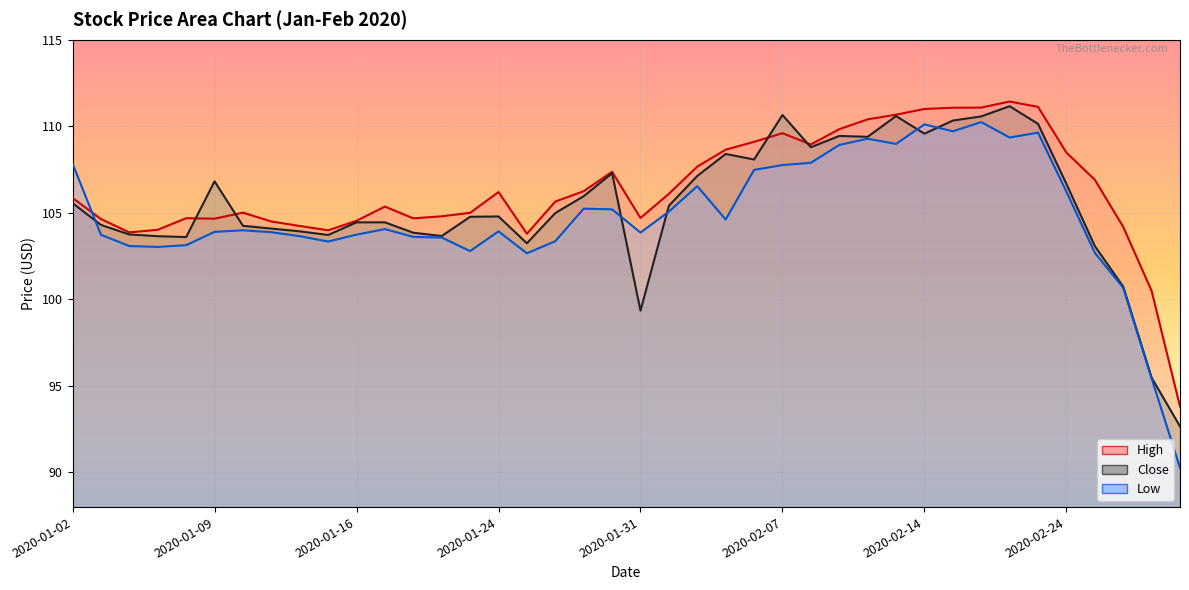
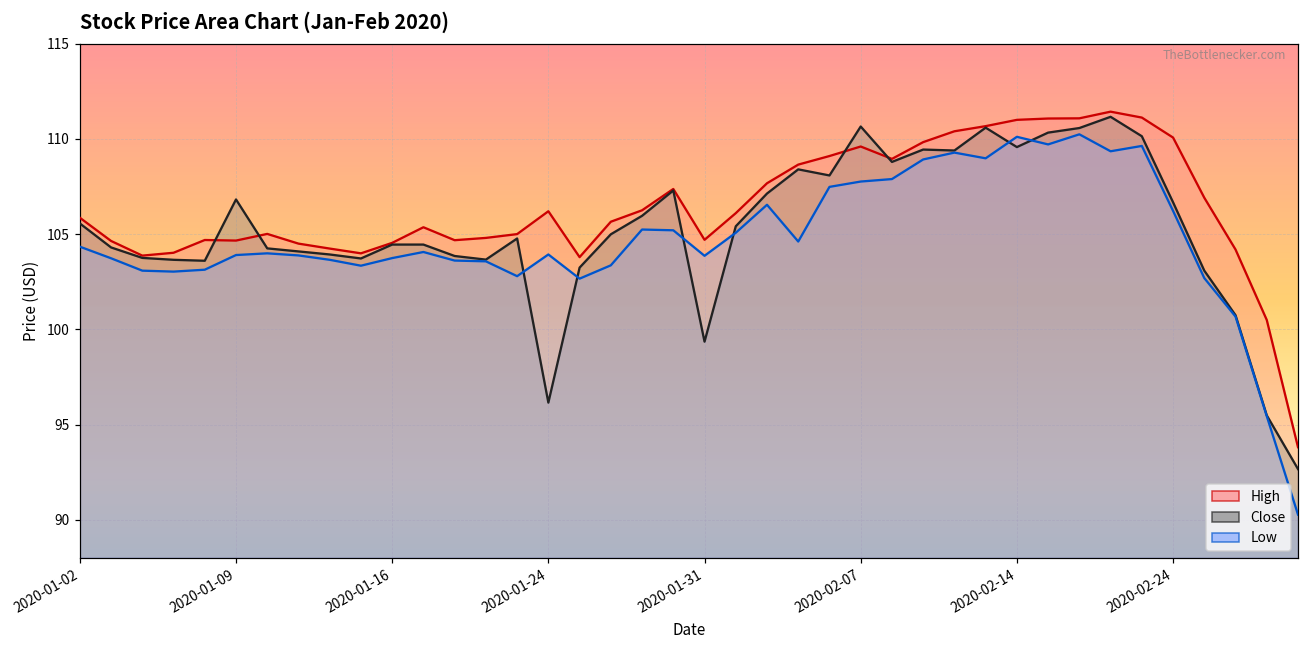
  {
    "High": {
      "2020-01-02": 105.9,
      "2020-01-09": 104.7,
      "2020-01-24": 106.2,
      "2020-01-31": 104.7,
      "2020-02-07": 109.6,
      "2020-02-14": 111.0,
-     "2020-02-24": 108.5
+     "2020-02-24": 110.1
    },
    "Close": {
      "2020-01-02": 105.6,
      "2020-01-09": 106.8,
-     "2020-01-24": 104.8,
+     "2020-01-24": 96.2,
      "2020-01-31": 99.4,
      "2020-02-07": 110.7,
      "2020-02-14": 109.6,
      "2020-02-24": 106.7
    },
    "Low": {
-     "2020-01-02": 107.8,
+     "2020-01-02": 104.3,
      "2020-01-09": 103.9,
      "2020-01-16": 103.7,
      "2020-01-24": 103.9,
      "2020-01-31": 103.9,
      "2020-02-07": 107.8,
      "2020-02-14": 110.1,
      "2020-02-24": 106.2
    }
  }
